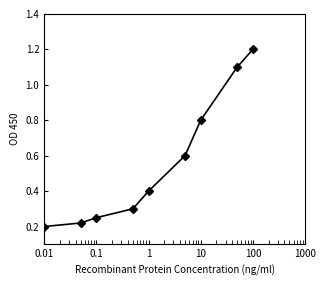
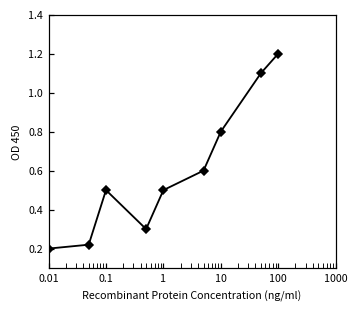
  {
    "0.01": 0.20,
-   "0.1": 0.25,
-   "1": 0.4,
+   "0.1": 0.50,
+   "1": 0.5,
    "10": 0.80,
    "100": 1.20
  }
